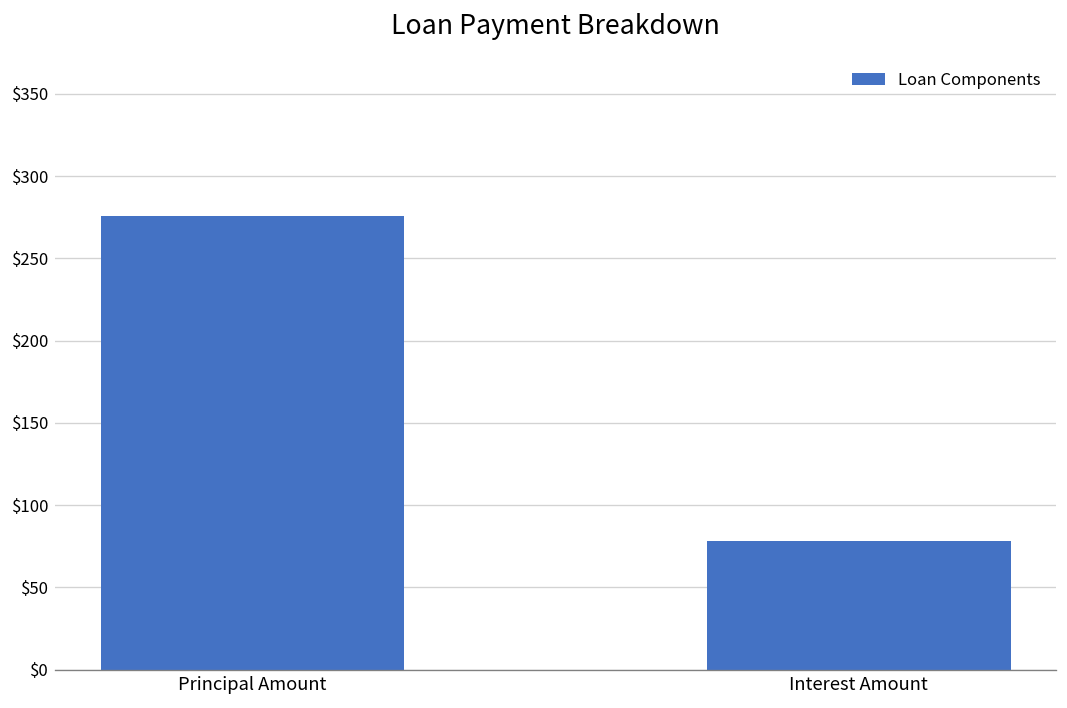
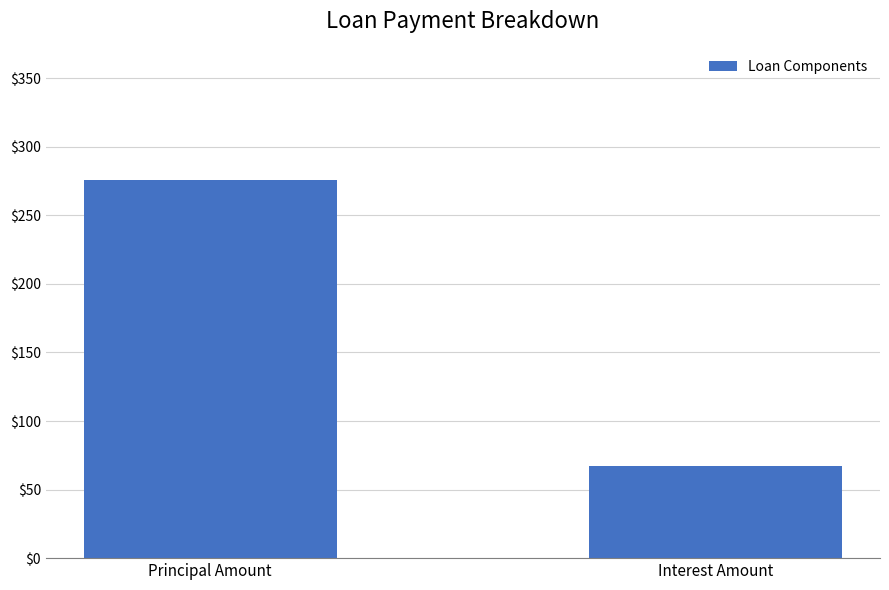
  {
    "Principal Amount": "$276",
-   "Interest Amount": "$78"
+   "Interest Amount": "$67"
  }
